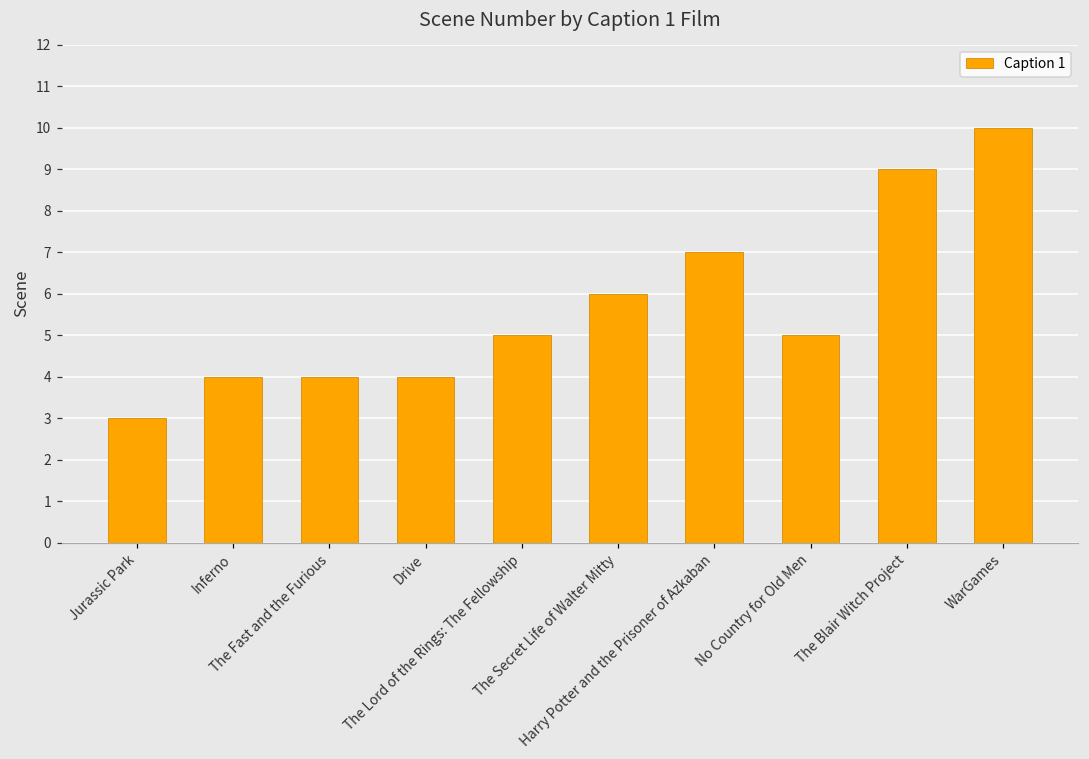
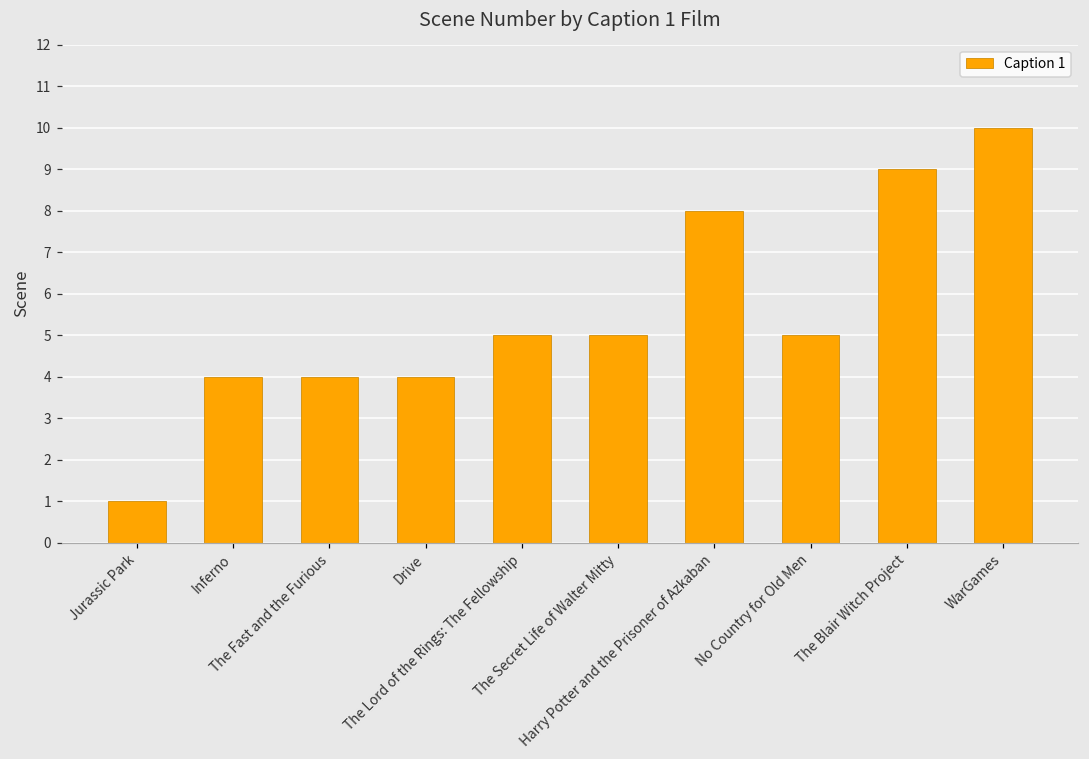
  {
-   "Jurassic Park": 3,
+   "Jurassic Park": 1,
    "Inferno": 4,
    "The Fast and the Furious": 4,
    "Drive": 4,
    "The Lord of the Rings: The Fellowship": 5,
-   "The Secret Life of Walter Mitty": 6,
-   "Harry Potter and the Prisoner of Azkaban": 7,
+   "The Secret Life of Walter Mitty": 5,
+   "Harry Potter and the Prisoner of Azkaban": 8,
    "No Country for Old Men": 5,
    "The Blair Witch Project": 9,
    "WarGames": 10
  }
